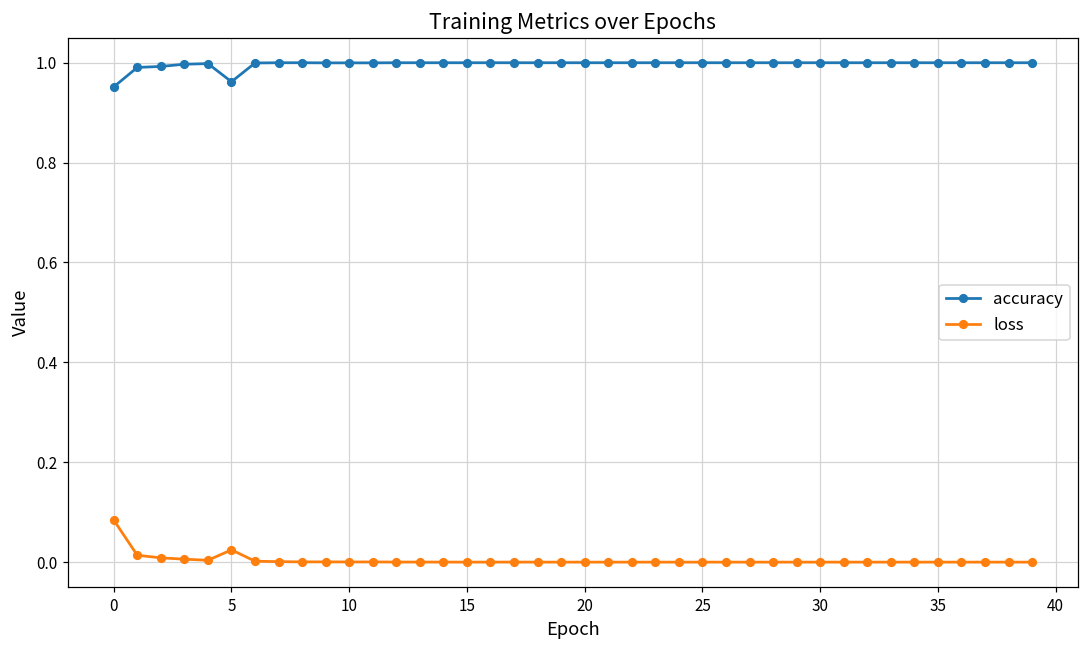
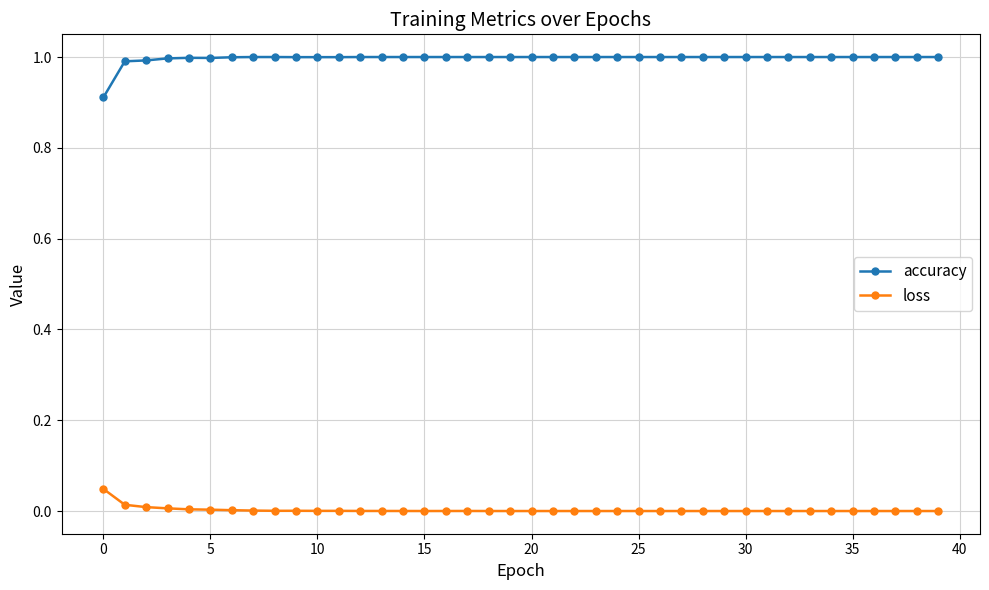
  {
    "accuracy": {
-     "0": 0.95,
-     "5": 0.96,
+     "0": 0.91,
+     "5": 1.00,
      "10": 1.00,
      "15": 1.00,
      "20": 1.00,
      "25": 1.00,
      "30": 1.00,
      "35": 1.00
    },
    "loss": {
-     "0": 0.08,
-     "5": 0.02,
+     "0": 0.05,
+     "5": 0.00,
      "10": 0.00,
      "15": 0.00,
      "20": 0.00,
      "25": 0.00,
      "30": 0.00,
      "35": 0.00
    }
  }
